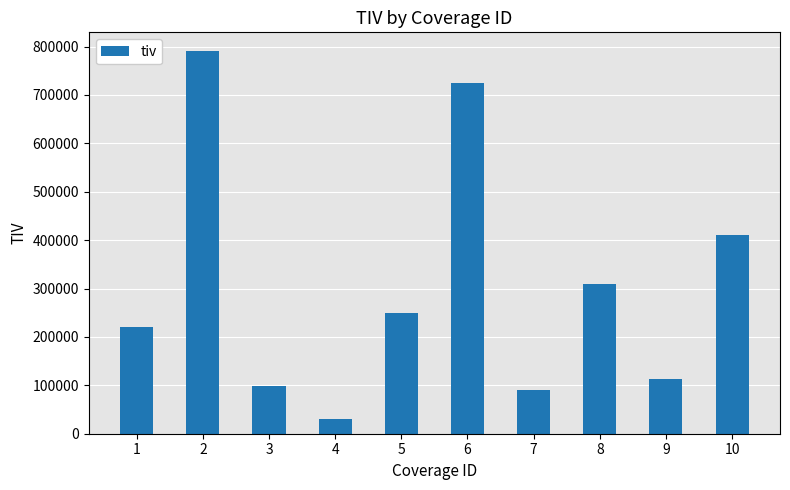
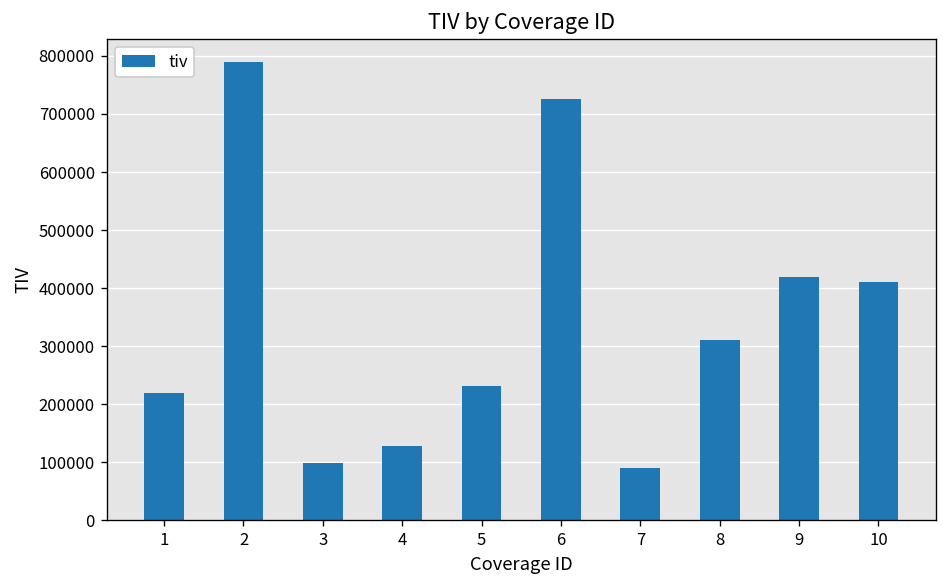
  {
    "1": 220000,
    "2": 790000,
    "3": 100000,
-   "4": 30000,
-   "5": 250000,
+   "4": 130000,
+   "5": 230000,
    "6": 730000,
    "7": 90000,
    "8": 310000,
-   "9": 110000,
+   "9": 420000,
    "10": 410000
  }
